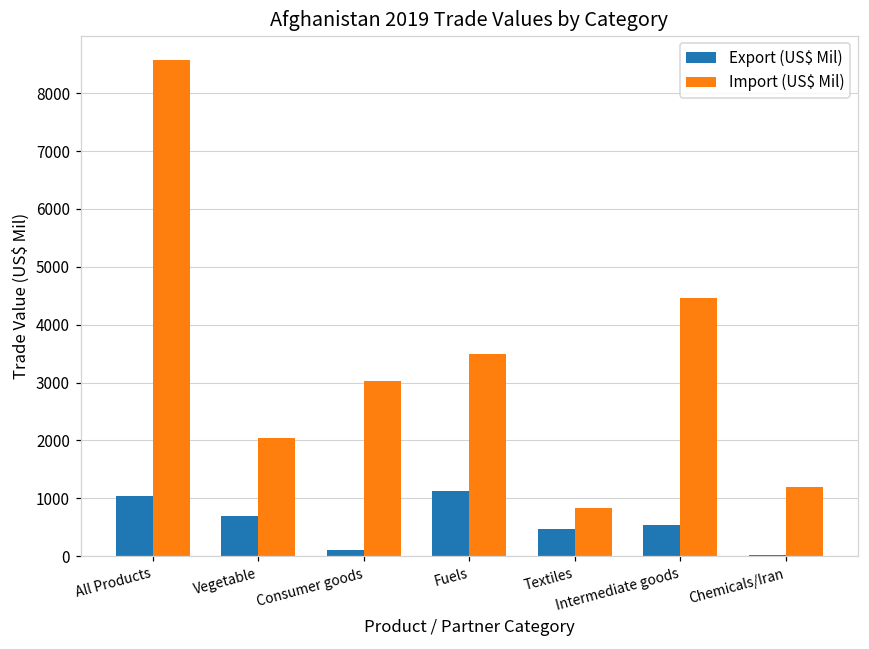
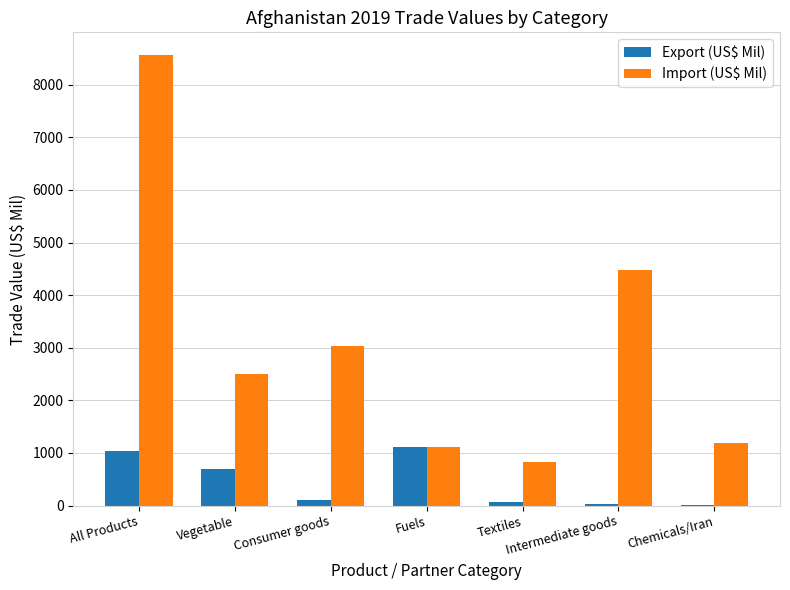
  {
    "Export (US$ Mil)": {
      "All Products": 1000,
      "Vegetable": 700,
      "Consumer goods": 100,
      "Fuels": 1100,
-     "Textiles": 500,
-     "Intermediate goods": 500
+     "Textiles": 100,
+     "Intermediate goods": 0
    },
    "Import (US$ Mil)": {
      "All Products": 8600,
-     "Vegetable": 2000,
+     "Vegetable": 2500,
      "Consumer goods": 3000,
-     "Fuels": 3500,
+     "Fuels": 1100,
      "Textiles": 800,
      "Intermediate goods": 4500,
      "Chemicals/Iran": 1200
    }
  }
